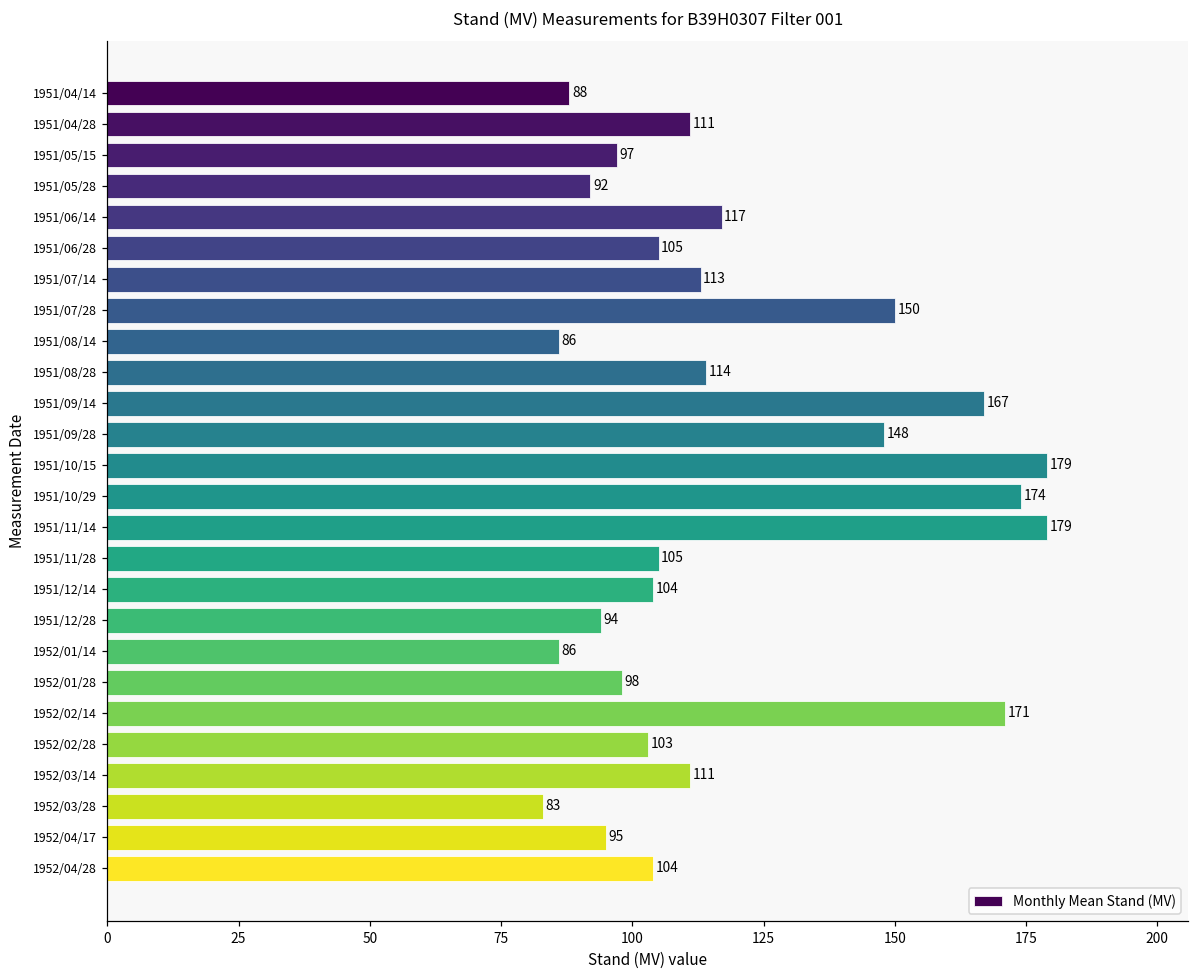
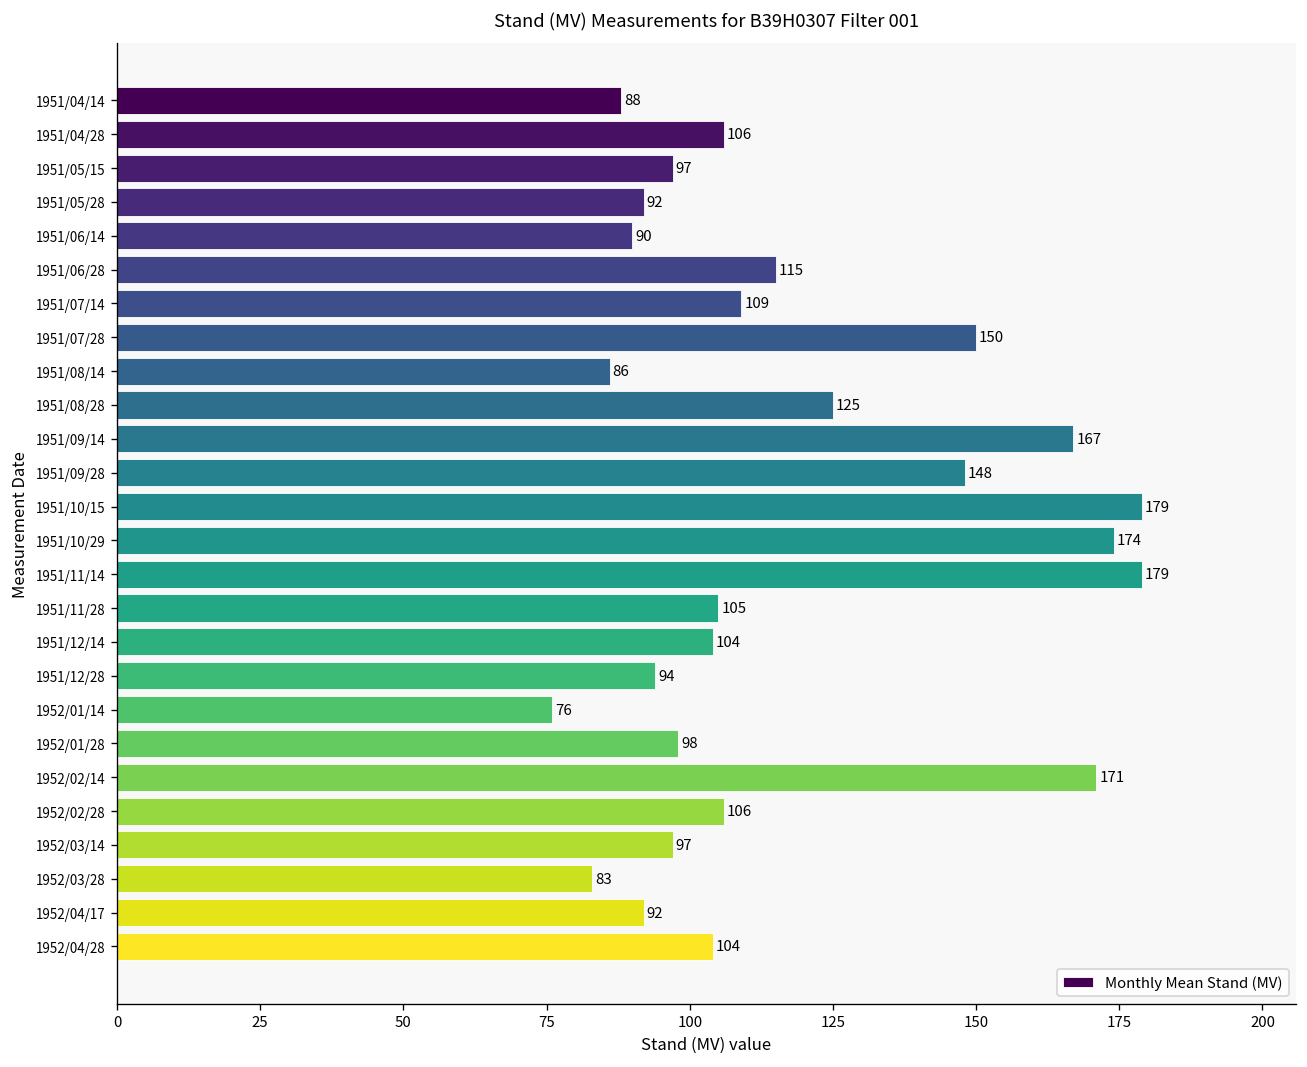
  {
    "1951/04/14": 88,
-   "1951/04/28": 111,
+   "1951/04/28": 106,
    "1951/05/15": 97,
    "1951/05/28": 92,
-   "1951/06/14": 117,
-   "1951/06/28": 105,
-   "1951/07/14": 113,
+   "1951/06/14": 90,
+   "1951/06/28": 115,
+   "1951/07/14": 109,
    "1951/07/28": 150,
    "1951/08/14": 86,
-   "1951/08/28": 114,
+   "1951/08/28": 125,
    "1951/09/14": 167,
    "1951/09/28": 148,
    "1951/10/15": 179,
    "1951/10/29": 174,
    "1951/11/14": 179,
    "1951/11/28": 105,
    "1951/12/14": 104,
    "1951/12/28": 94,
-   "1952/01/14": 86,
+   "1952/01/14": 76,
    "1952/01/28": 98,
    "1952/02/14": 171,
-   "1952/02/28": 103,
-   "1952/03/14": 111,
+   "1952/02/28": 106,
+   "1952/03/14": 97,
    "1952/03/28": 83,
-   "1952/04/17": 95,
+   "1952/04/17": 92,
    "1952/04/28": 104
  }
